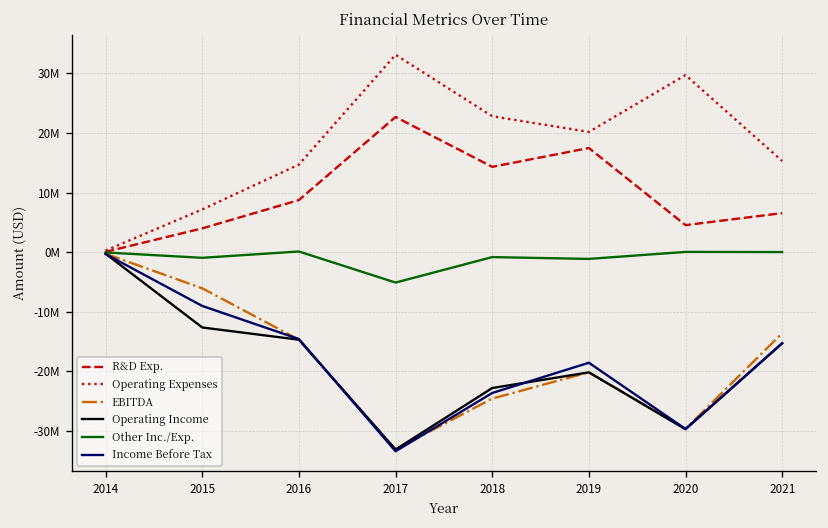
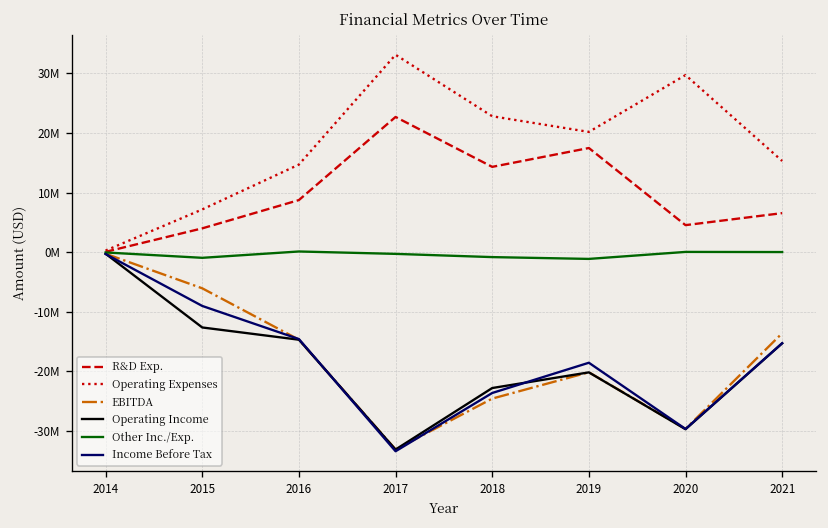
  {
    "EBITDA": {
      "2015": -6000000,
      "2018": -25000000,
      "2021": -14000000
    },
    "Operating Income": {
      "2015": -13000000,
      "2018": -23000000
    },
    "Other Inc./Exp.": {
      "2015": -1000000,
      "2016": 0,
-     "2017": -5000000,
+     "2017": 0,
      "2018": -1000000,
      "2019": -1000000,
      "2020": 0,
      "2021": 0
    },
    "Income Before Tax": {
      "2015": -9000000,
      "2018": -24000000,
      "2019": -19000000
    }
  }
